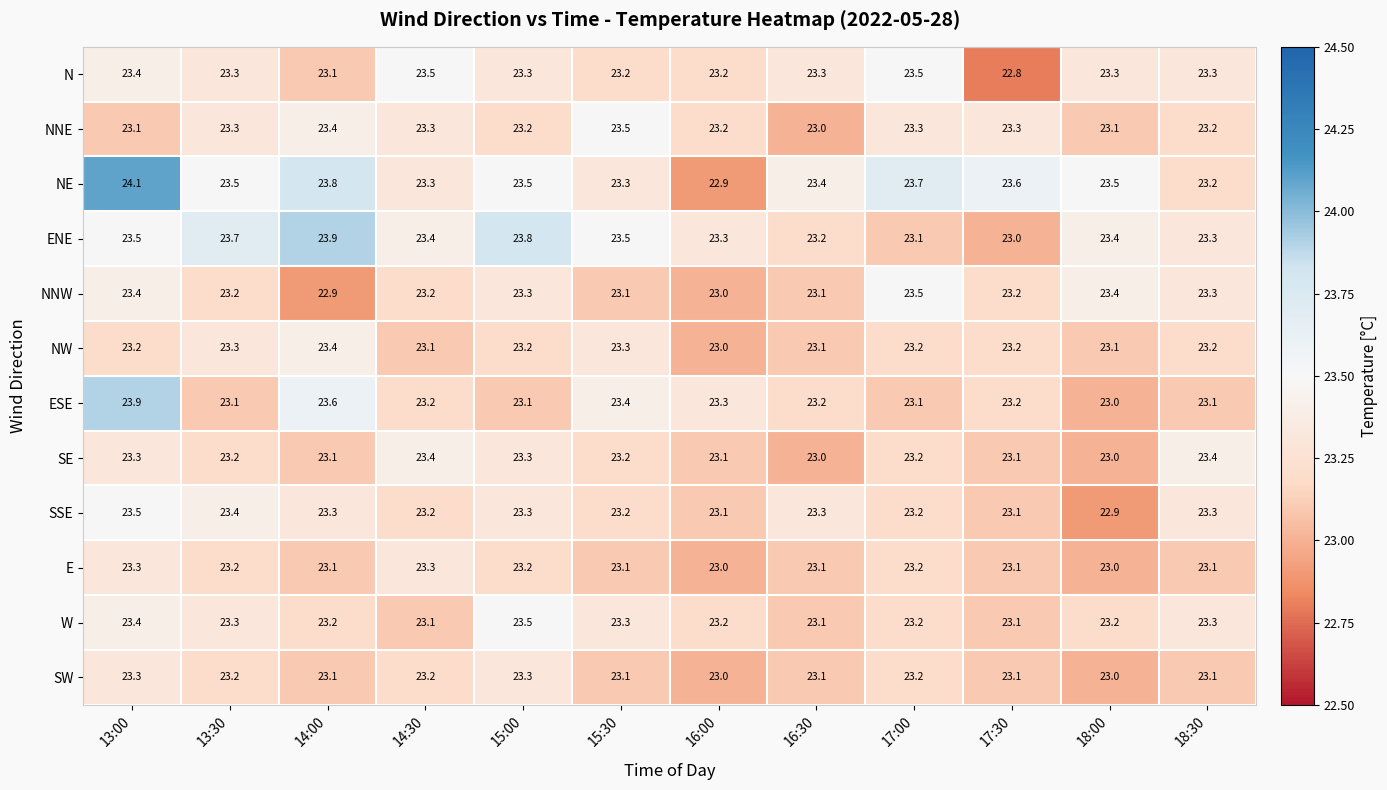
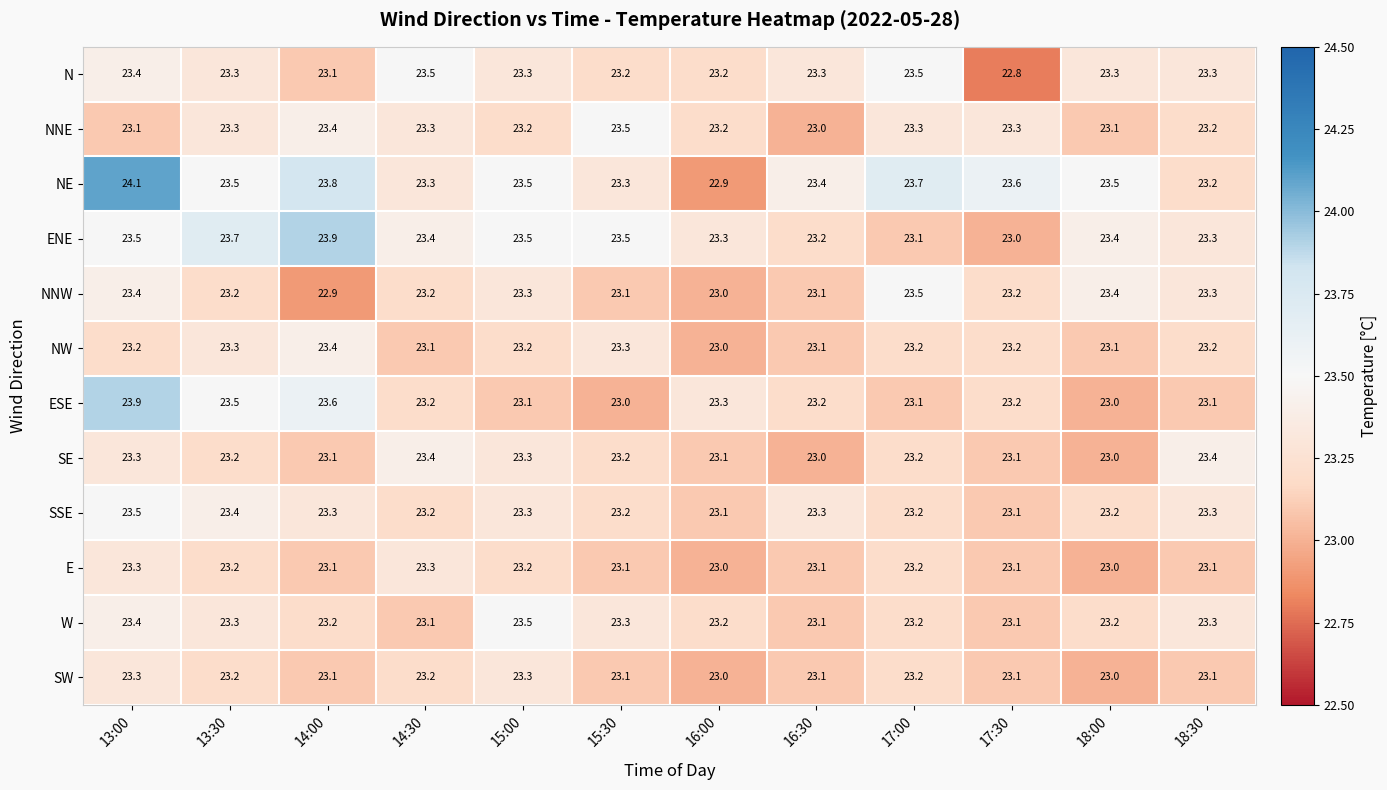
  {
    "N": {
      "13:00": 23.4,
      "13:30": 23.3,
      "14:00": 23.1,
      "14:30": 23.5,
      "15:00": 23.3,
      "15:30": 23.2,
      "16:00": 23.2,
      "16:30": 23.3,
      "17:00": 23.5,
      "17:30": 22.8,
      "18:00": 23.3,
      "18:30": 23.3
    },
    "NNE": {
      "13:00": 23.1,
      "13:30": 23.3,
      "14:00": 23.4,
      "14:30": 23.3,
      "15:00": 23.2,
      "15:30": 23.5,
      "16:00": 23.2,
      "16:30": 23.0,
      "17:00": 23.3,
      "17:30": 23.3,
      "18:00": 23.1,
      "18:30": 23.2
    },
    "NE": {
      "13:00": 24.1,
      "13:30": 23.5,
      "14:00": 23.8,
      "14:30": 23.3,
      "15:00": 23.5,
      "15:30": 23.3,
      "16:00": 22.9,
      "16:30": 23.4,
      "17:00": 23.7,
      "17:30": 23.6,
      "18:00": 23.5,
      "18:30": 23.2
    },
    "ENE": {
      "13:00": 23.5,
      "13:30": 23.7,
      "14:00": 23.9,
      "14:30": 23.4,
-     "15:00": 23.8,
+     "15:00": 23.5,
      "15:30": 23.5,
      "16:00": 23.3,
      "16:30": 23.2,
      "17:00": 23.1,
      "17:30": 23.0,
      "18:00": 23.4,
      "18:30": 23.3
    },
    "NNW": {
      "13:00": 23.4,
      "13:30": 23.2,
      "14:00": 22.9,
      "14:30": 23.2,
      "15:00": 23.3,
      "15:30": 23.1,
      "16:00": 23.0,
      "16:30": 23.1,
      "17:00": 23.5,
      "17:30": 23.2,
      "18:00": 23.4,
      "18:30": 23.3
    },
    "NW": {
      "13:00": 23.2,
      "13:30": 23.3,
      "14:00": 23.4,
      "14:30": 23.1,
      "15:00": 23.2,
      "15:30": 23.3,
      "16:00": 23.0,
      "16:30": 23.1,
      "17:00": 23.2,
      "17:30": 23.2,
      "18:00": 23.1,
      "18:30": 23.2
    },
    "ESE": {
      "13:00": 23.9,
-     "13:30": 23.1,
+     "13:30": 23.5,
      "14:00": 23.6,
      "14:30": 23.2,
      "15:00": 23.1,
-     "15:30": 23.4,
+     "15:30": 23.0,
      "16:00": 23.3,
      "16:30": 23.2,
      "17:00": 23.1,
      "17:30": 23.2,
      "18:00": 23.0,
      "18:30": 23.1
    },
    "SE": {
      "13:00": 23.3,
      "13:30": 23.2,
      "14:00": 23.1,
      "14:30": 23.4,
      "15:00": 23.3,
      "15:30": 23.2,
      "16:00": 23.1,
      "16:30": 23.0,
      "17:00": 23.2,
      "17:30": 23.1,
      "18:00": 23.0,
      "18:30": 23.4
    },
    "SSE": {
      "13:00": 23.5,
      "13:30": 23.4,
      "14:00": 23.3,
      "14:30": 23.2,
      "15:00": 23.3,
      "15:30": 23.2,
      "16:00": 23.1,
      "16:30": 23.3,
      "17:00": 23.2,
      "17:30": 23.1,
-     "18:00": 22.9,
+     "18:00": 23.2,
      "18:30": 23.3
    },
    "E": {
      "13:00": 23.3,
      "13:30": 23.2,
      "14:00": 23.1,
      "14:30": 23.3,
      "15:00": 23.2,
      "15:30": 23.1,
      "16:00": 23.0,
      "16:30": 23.1,
      "17:00": 23.2,
      "17:30": 23.1,
      "18:00": 23.0,
      "18:30": 23.1
    },
    "W": {
      "13:00": 23.4,
      "13:30": 23.3,
      "14:00": 23.2,
      "14:30": 23.1,
      "15:00": 23.5,
      "15:30": 23.3,
      "16:00": 23.2,
      "16:30": 23.1,
      "17:00": 23.2,
      "17:30": 23.1,
      "18:00": 23.2,
      "18:30": 23.3
    },
    "SW": {
      "13:00": 23.3,
      "13:30": 23.2,
      "14:00": 23.1,
      "14:30": 23.2,
      "15:00": 23.3,
      "15:30": 23.1,
      "16:00": 23.0,
      "16:30": 23.1,
      "17:00": 23.2,
      "17:30": 23.1,
      "18:00": 23.0,
      "18:30": 23.1
    }
  }
